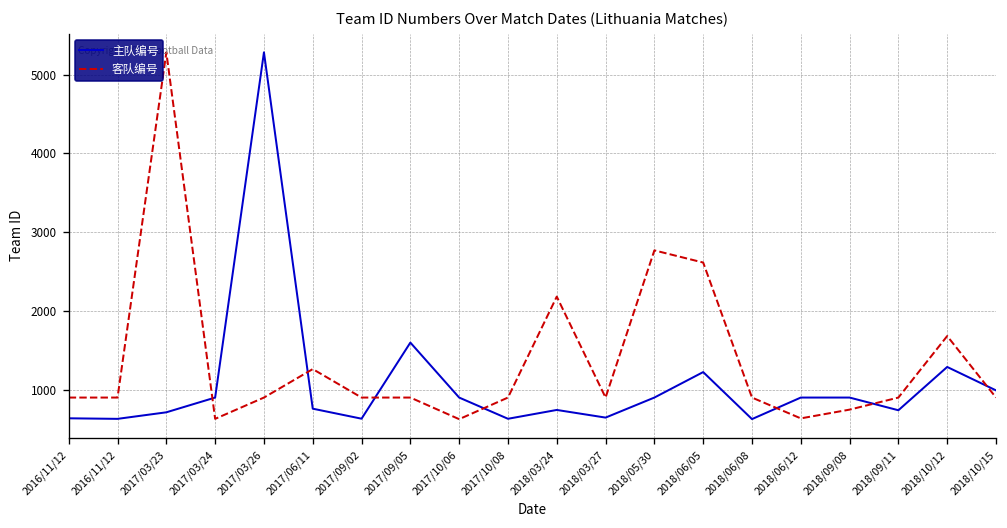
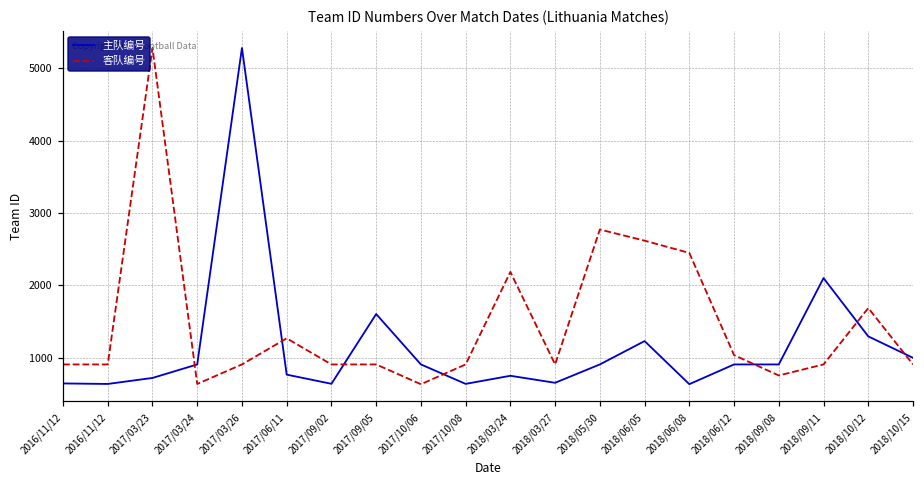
  {
    "主队编号": {
      "2017/03/23": 700,
      "2017/03/24": 900,
      "2017/03/26": 5300,
      "2017/06/11": 800,
      "2017/09/02": 600,
      "2017/09/05": 1600,
      "2017/10/06": 900,
      "2017/10/08": 600,
      "2018/03/24": 700,
      "2018/03/27": 700,
      "2018/05/30": 900,
      "2018/06/05": 1200,
      "2018/06/08": 600,
      "2018/06/12": 900,
      "2018/09/08": 900,
-     "2018/09/11": 700,
+     "2018/09/11": 2100,
      "2018/10/12": 1300,
      "2018/10/15": 1000
    },
    "客队编号": {
      "2017/03/24": 600,
      "2017/03/26": 900,
      "2017/06/11": 1300,
      "2017/09/02": 900,
      "2017/09/05": 900,
      "2017/10/06": 600,
      "2017/10/08": 900,
      "2018/03/24": 2200,
      "2018/03/27": 900,
      "2018/05/30": 2800,
      "2018/06/05": 2600,
-     "2018/06/08": 900,
-     "2018/06/12": 600,
+     "2018/06/08": 2400,
+     "2018/06/12": 1000,
      "2018/09/08": 800,
      "2018/09/11": 900,
      "2018/10/12": 1700,
      "2018/10/15": 900
    }
  }
